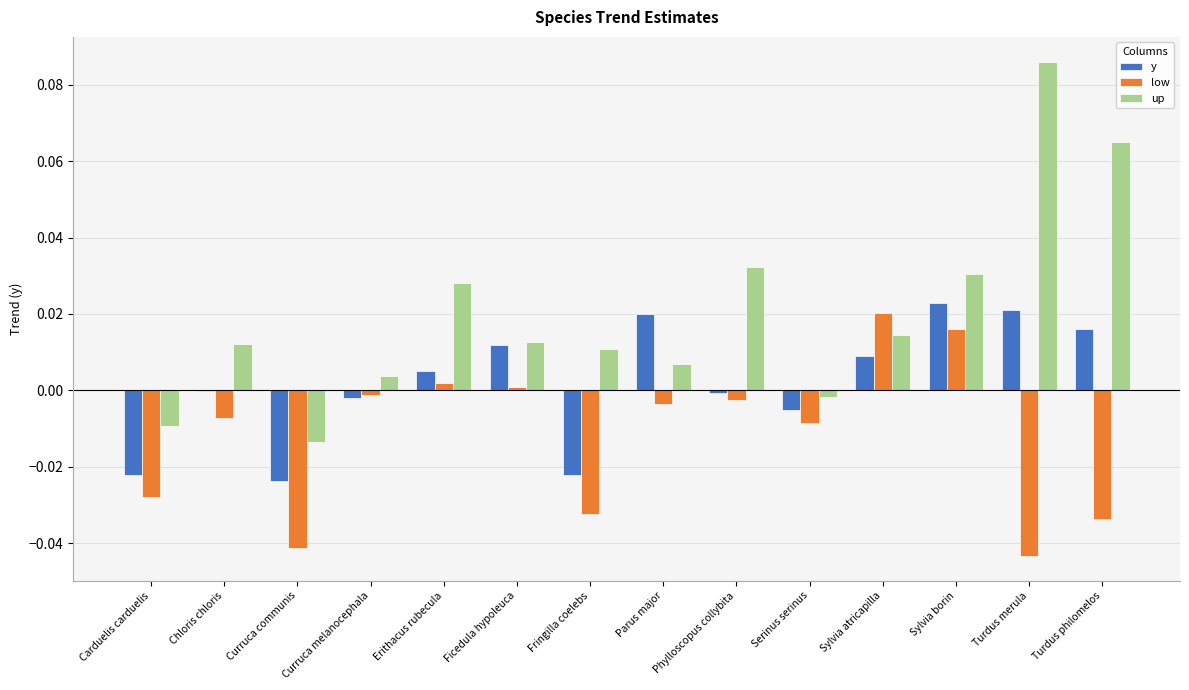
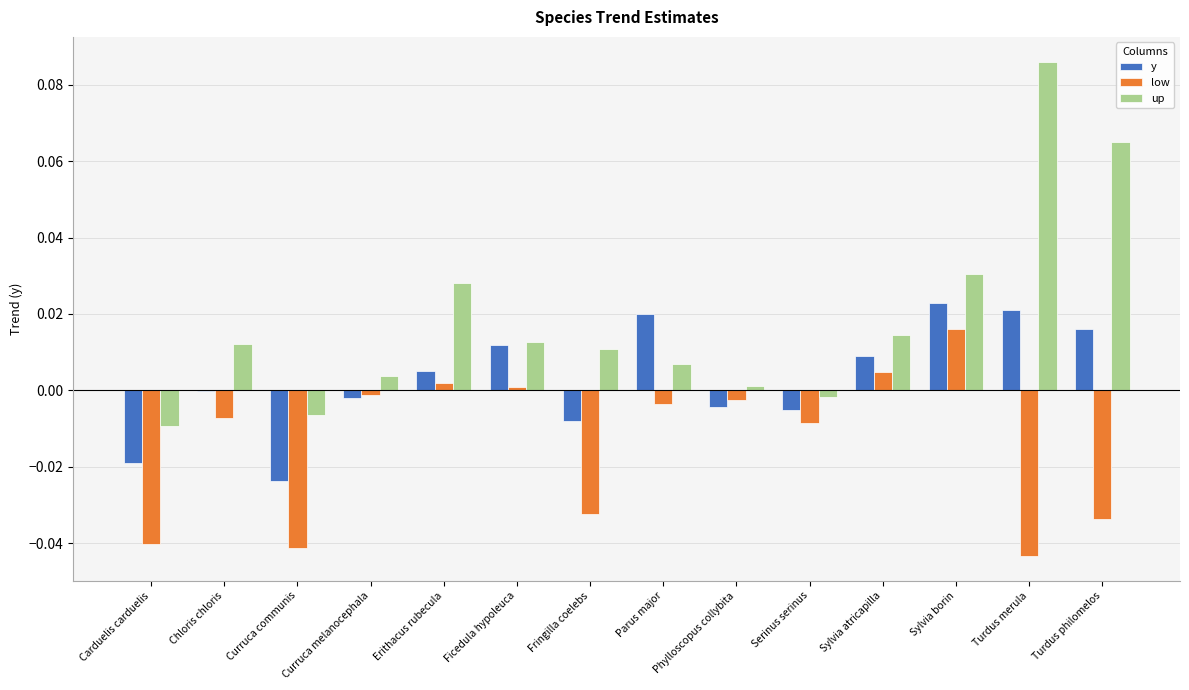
  {
    "y": {
-     "Carduelis carduelis": -0.022,
+     "Carduelis carduelis": -0.019,
      "Curruca communis": -0.024,
      "Curruca melanocephala": -0.002,
      "Erithacus rubecula": 0.005,
      "Ficedula hypoleuca": 0.012,
-     "Fringilla coelebs": -0.022,
+     "Fringilla coelebs": -0.008,
      "Parus major": 0.020,
-     "Phylloscopus collybita": -0.001,
+     "Phylloscopus collybita": -0.004,
      "Serinus serinus": -0.005,
      "Sylvia atricapilla": 0.009,
      "Sylvia borin": 0.023,
      "Turdus merula": 0.021,
      "Turdus philomelos": 0.016
    },
    "low": {
-     "Carduelis carduelis": -0.028,
+     "Carduelis carduelis": -0.040,
      "Chloris chloris": -0.007,
      "Curruca communis": -0.041,
      "Curruca melanocephala": -0.001,
      "Erithacus rubecula": 0.002,
      "Ficedula hypoleuca": 0.001,
      "Fringilla coelebs": -0.032,
      "Parus major": -0.004,
      "Phylloscopus collybita": -0.003,
      "Serinus serinus": -0.008,
-     "Sylvia atricapilla": 0.020,
+     "Sylvia atricapilla": 0.005,
      "Sylvia borin": 0.016,
      "Turdus merula": -0.043,
      "Turdus philomelos": -0.034
    },
    "up": {
      "Carduelis carduelis": -0.009,
      "Chloris chloris": 0.012,
-     "Curruca communis": -0.014,
+     "Curruca communis": -0.006,
      "Curruca melanocephala": 0.004,
      "Erithacus rubecula": 0.028,
      "Ficedula hypoleuca": 0.013,
      "Fringilla coelebs": 0.011,
      "Parus major": 0.007,
-     "Phylloscopus collybita": 0.032,
+     "Phylloscopus collybita": 0.001,
      "Serinus serinus": -0.002,
      "Sylvia atricapilla": 0.015,
      "Sylvia borin": 0.031,
      "Turdus merula": 0.086,
      "Turdus philomelos": 0.065
    }
  }
